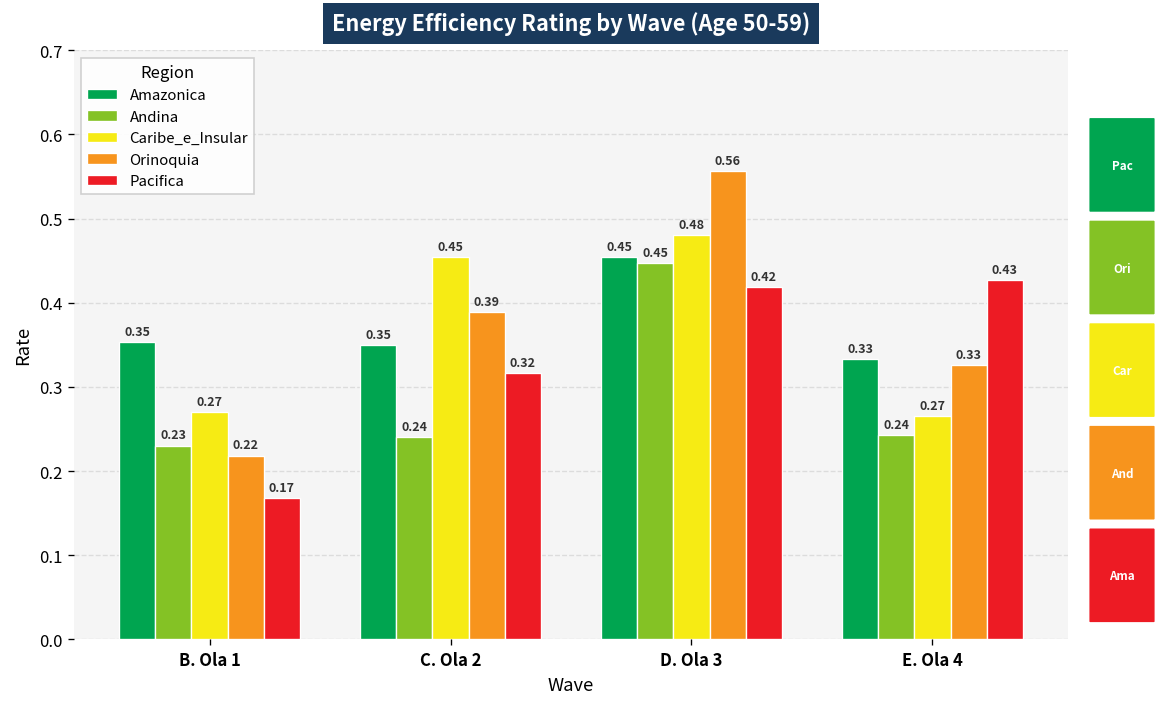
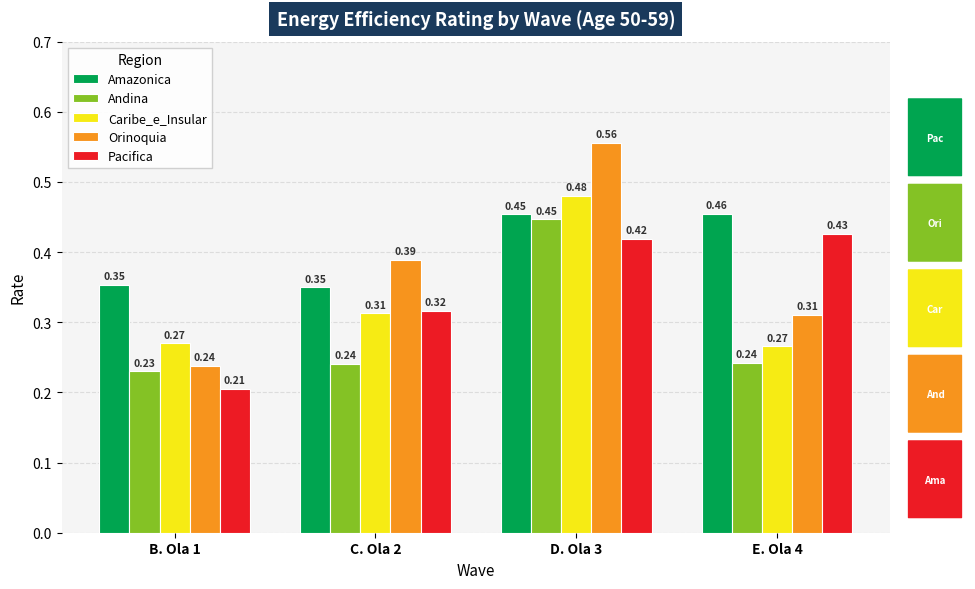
  {
    "Amazonica": {
      "B. Ola 1": 0.35,
      "C. Ola 2": 0.35,
      "D. Ola 3": 0.45,
-     "E. Ola 4": 0.33
+     "E. Ola 4": 0.46
    },
    "Andina": {
      "B. Ola 1": 0.23,
      "C. Ola 2": 0.24,
      "D. Ola 3": 0.45,
      "E. Ola 4": 0.24
    },
    "Caribe_e_Insular": {
      "B. Ola 1": 0.27,
-     "C. Ola 2": 0.45,
+     "C. Ola 2": 0.31,
      "D. Ola 3": 0.48,
      "E. Ola 4": 0.27
    },
    "Orinoquia": {
-     "B. Ola 1": 0.22,
+     "B. Ola 1": 0.24,
      "C. Ola 2": 0.39,
      "D. Ola 3": 0.56,
-     "E. Ola 4": 0.33
+     "E. Ola 4": 0.31
    },
    "Pacifica": {
-     "B. Ola 1": 0.17,
+     "B. Ola 1": 0.21,
      "C. Ola 2": 0.32,
      "D. Ola 3": 0.42,
      "E. Ola 4": 0.43
    }
  }
